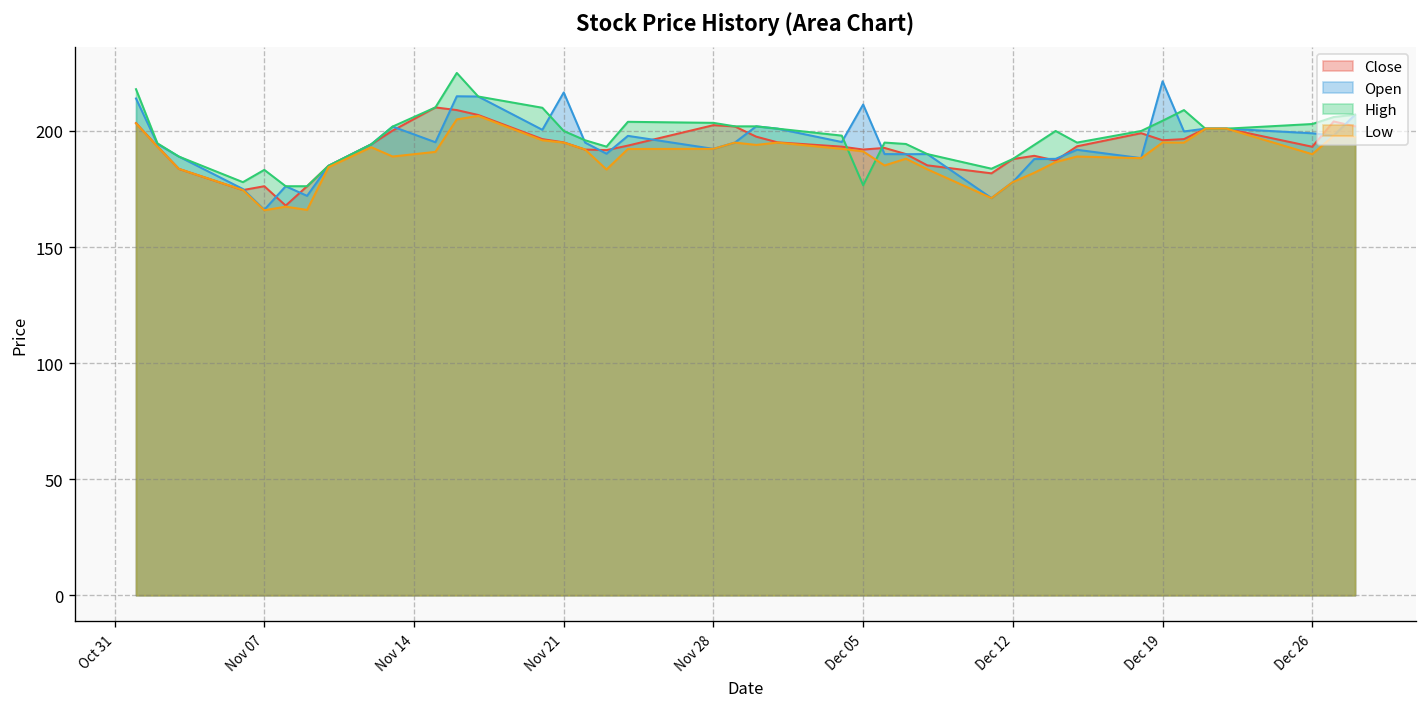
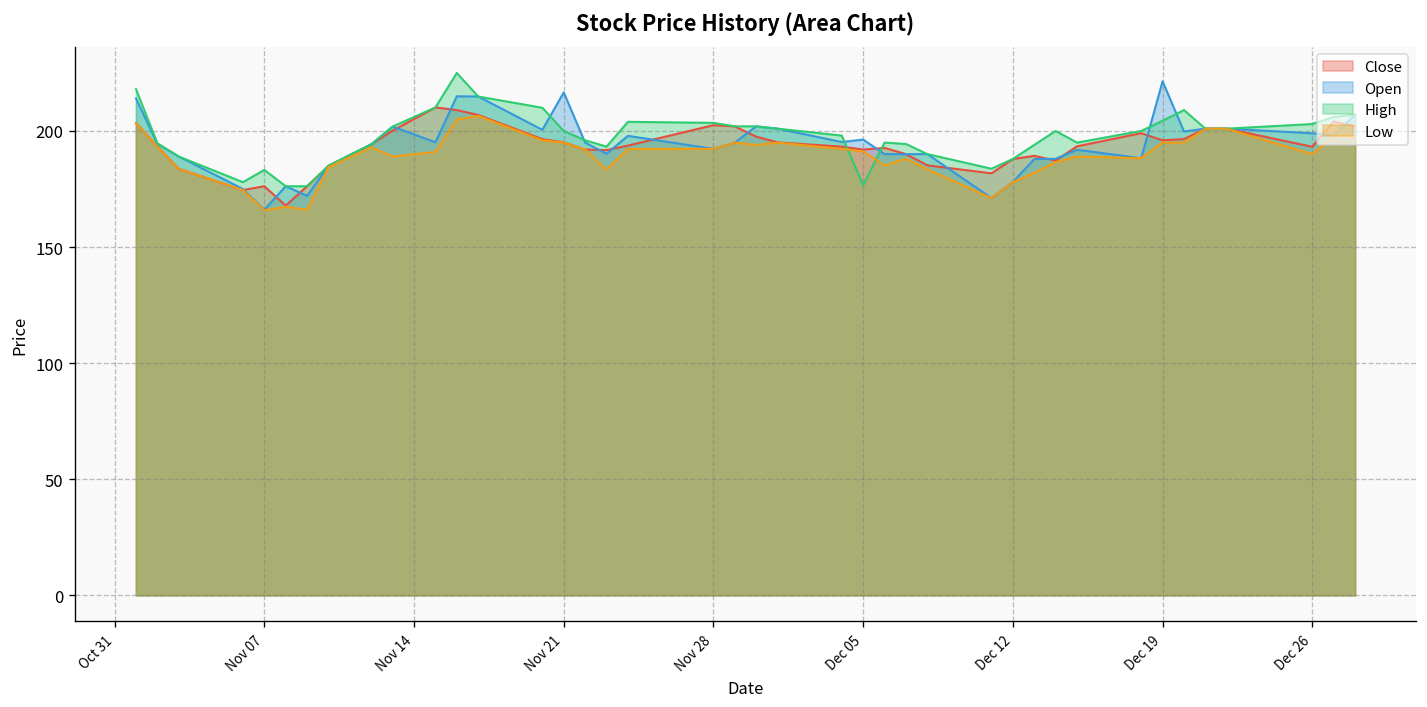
  {
    "Open": {
      "Nov 21": 217,
-     "Dec 05": 211,
+     "Dec 05": 196,
      "Dec 19": 221,
      "Dec 26": 199
    },
    "High": {
      "Nov 07": 183,
      "Nov 21": 200,
      "Dec 05": 177,
      "Dec 19": 204,
      "Dec 26": 203
    }
  }
